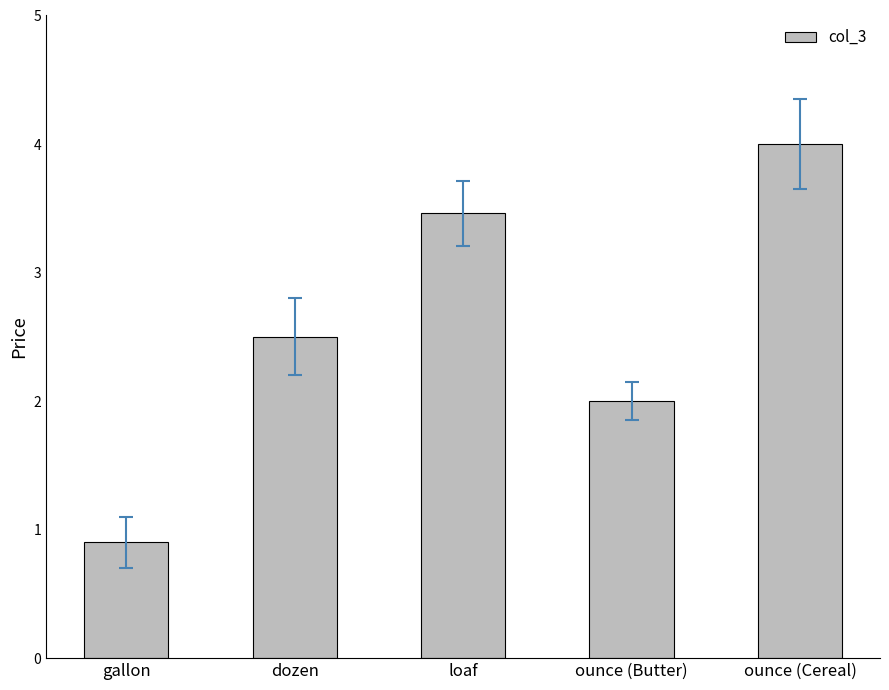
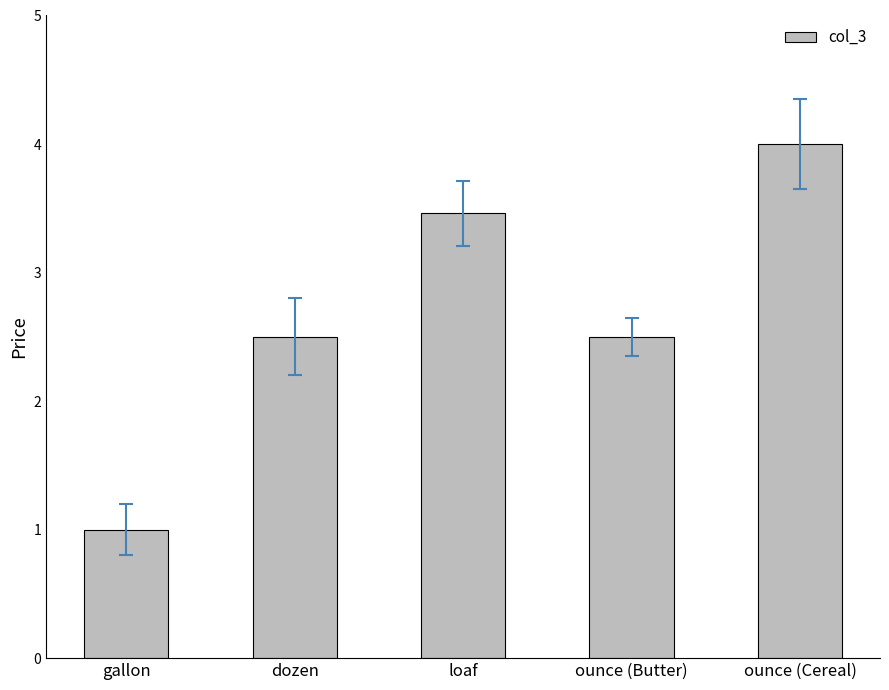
  {
    "col_3": {
-     "gallon": 0.9,
+     "gallon": 1.0,
      "dozen": 2.5,
      "loaf": 3.46,
-     "ounce (Butter)": 2.0,
+     "ounce (Butter)": 2.5,
      "ounce (Cereal)": 4.0
    }
  }
